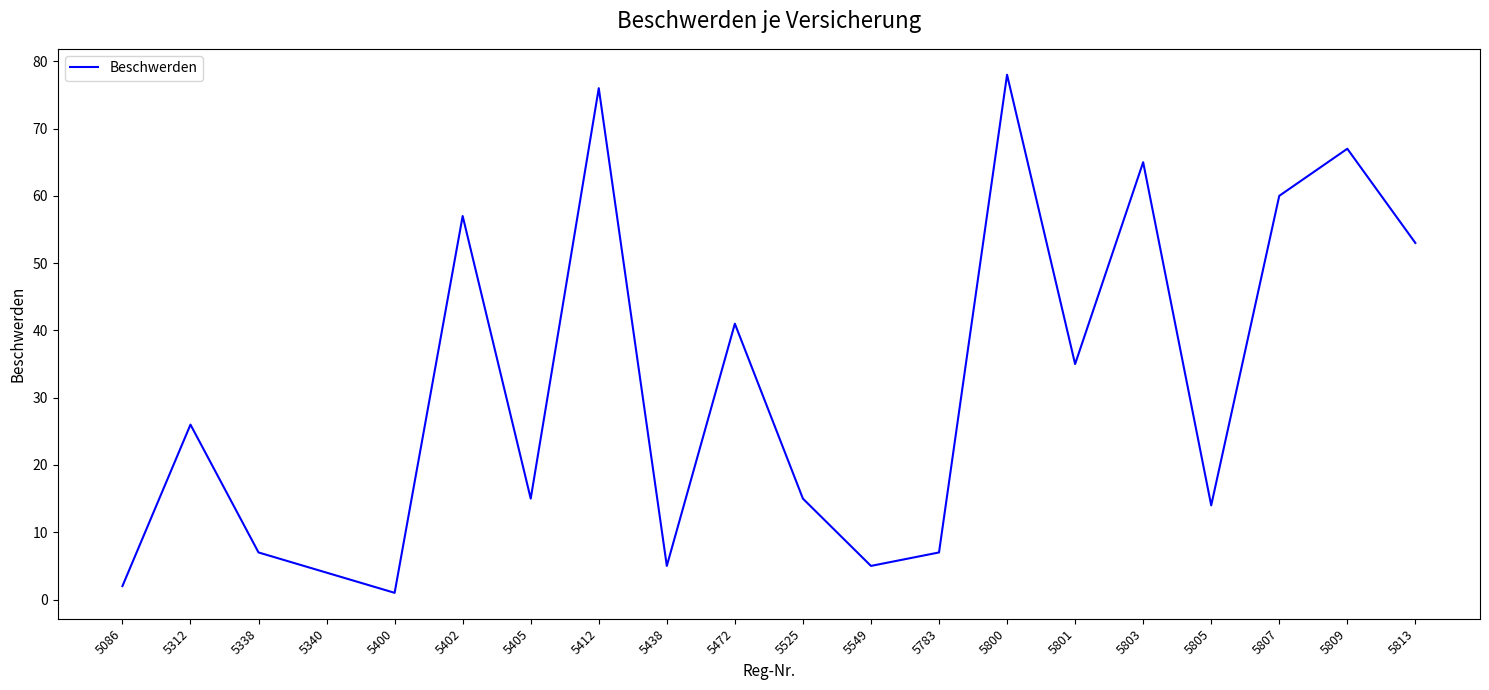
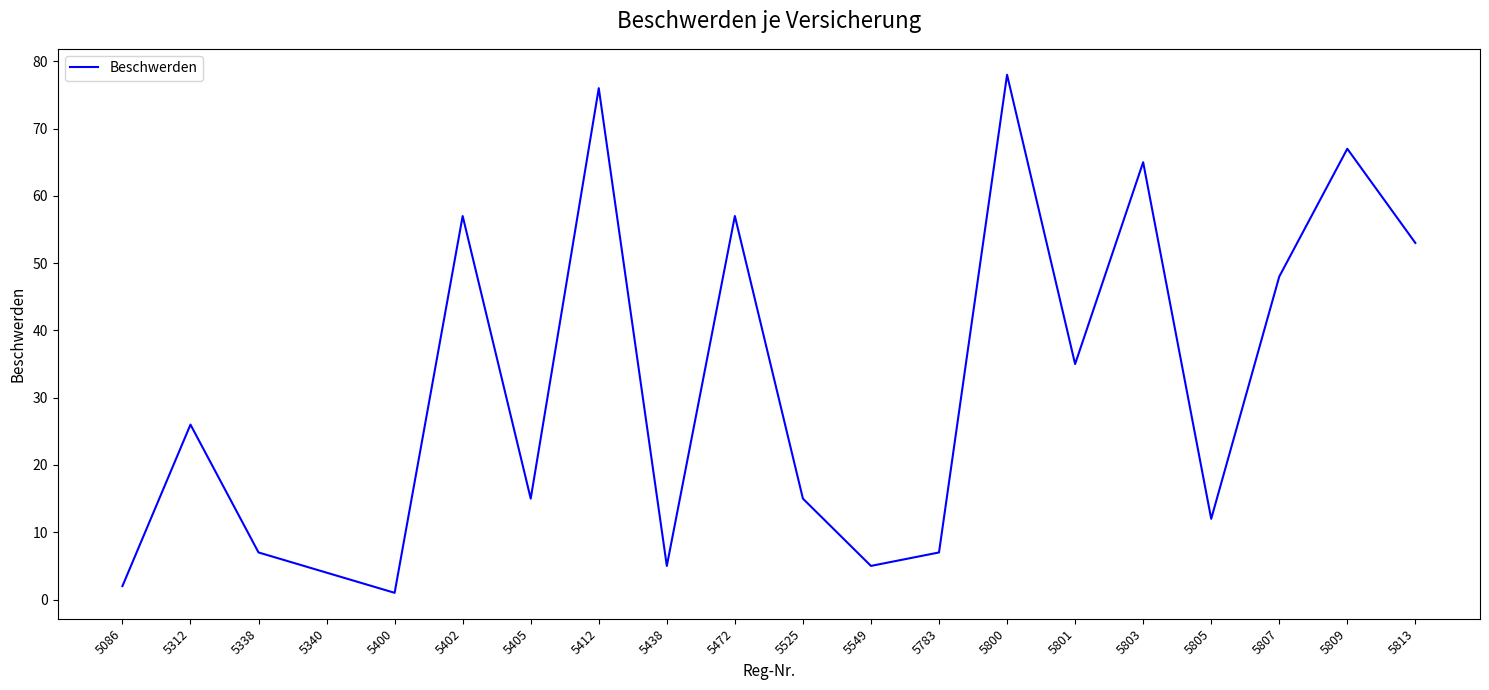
  {
    "5086": 2,
    "5312": 26,
    "5338": 7,
    "5340": 4,
    "5400": 1,
    "5402": 57,
    "5405": 15,
    "5412": 76,
    "5438": 5,
-   "5472": 41,
+   "5472": 57,
    "5525": 15,
    "5549": 5,
    "5783": 7,
    "5800": 78,
    "5801": 35,
    "5803": 65,
-   "5805": 14,
-   "5807": 60,
+   "5805": 12,
+   "5807": 48,
    "5809": 67,
    "5813": 53
  }
